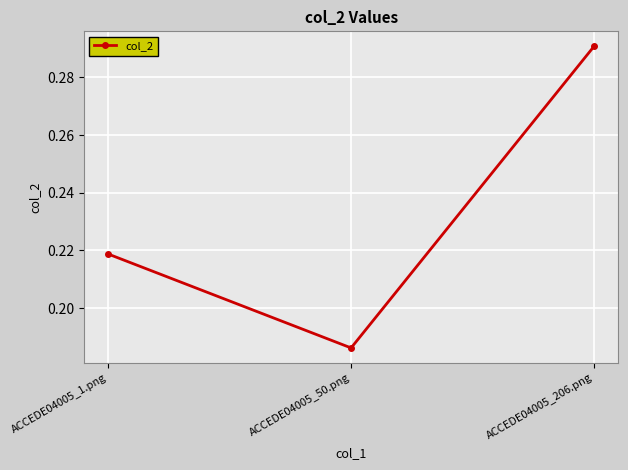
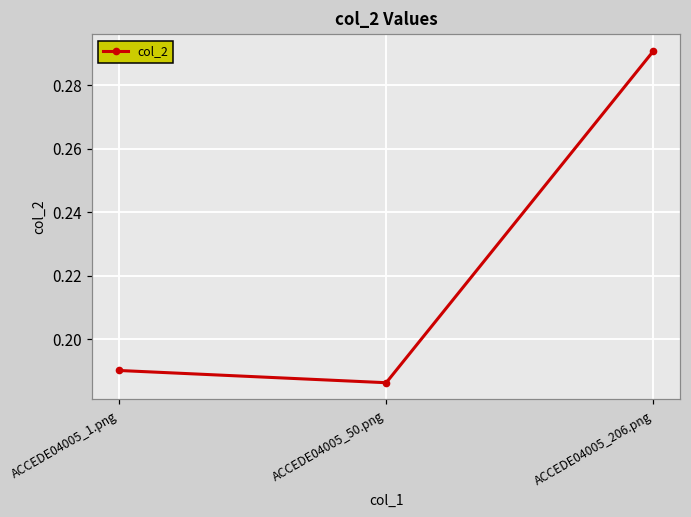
  {
-   "ACCEDE04005_1.png": 0.219,
+   "ACCEDE04005_1.png": 0.190,
    "ACCEDE04005_50.png": 0.186,
    "ACCEDE04005_206.png": 0.291
  }
